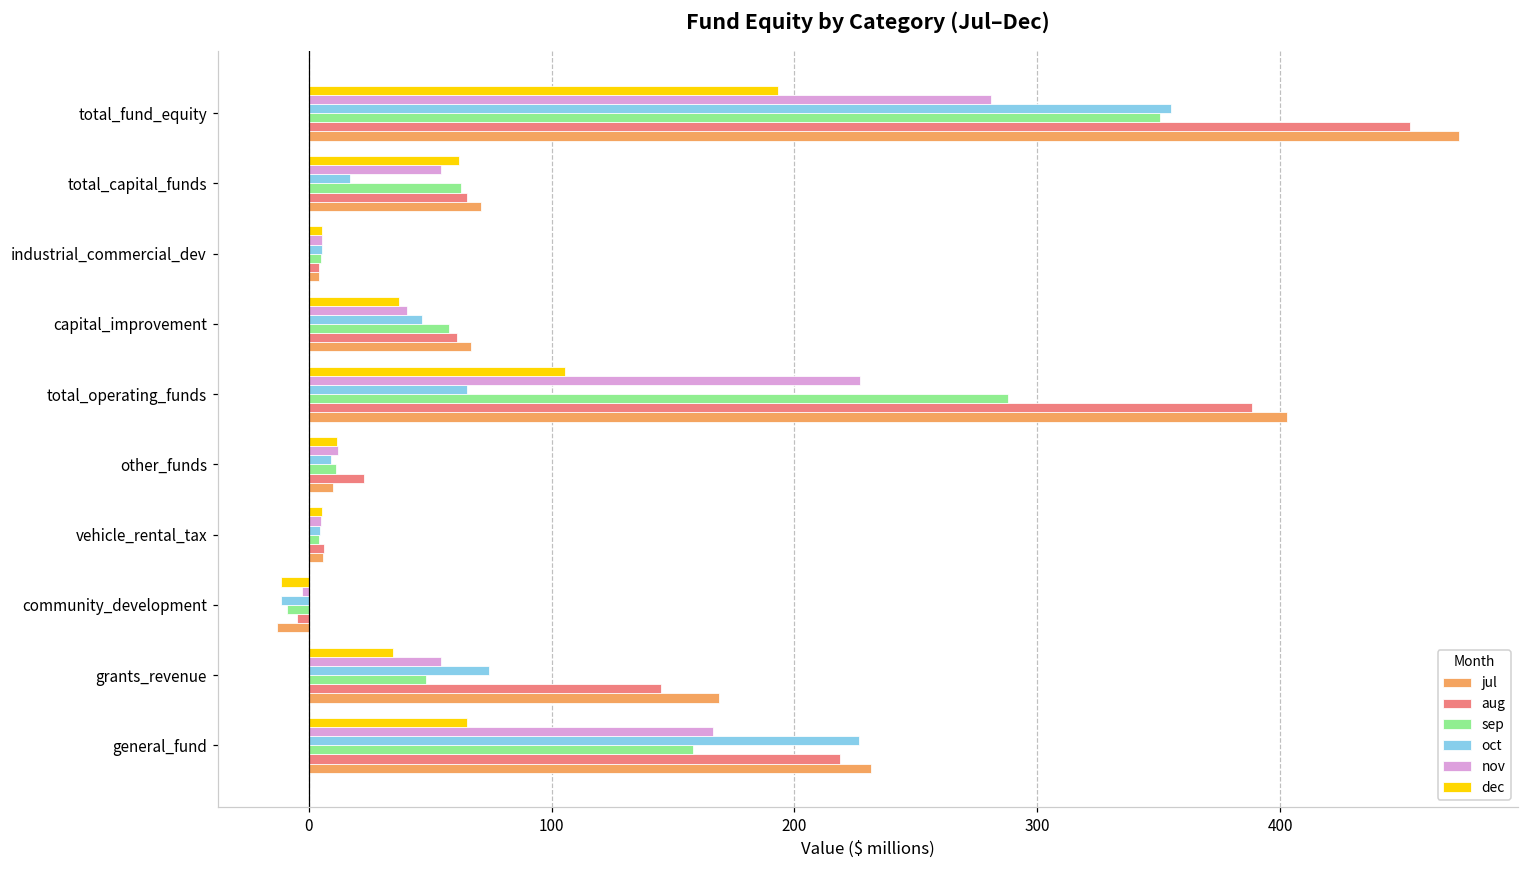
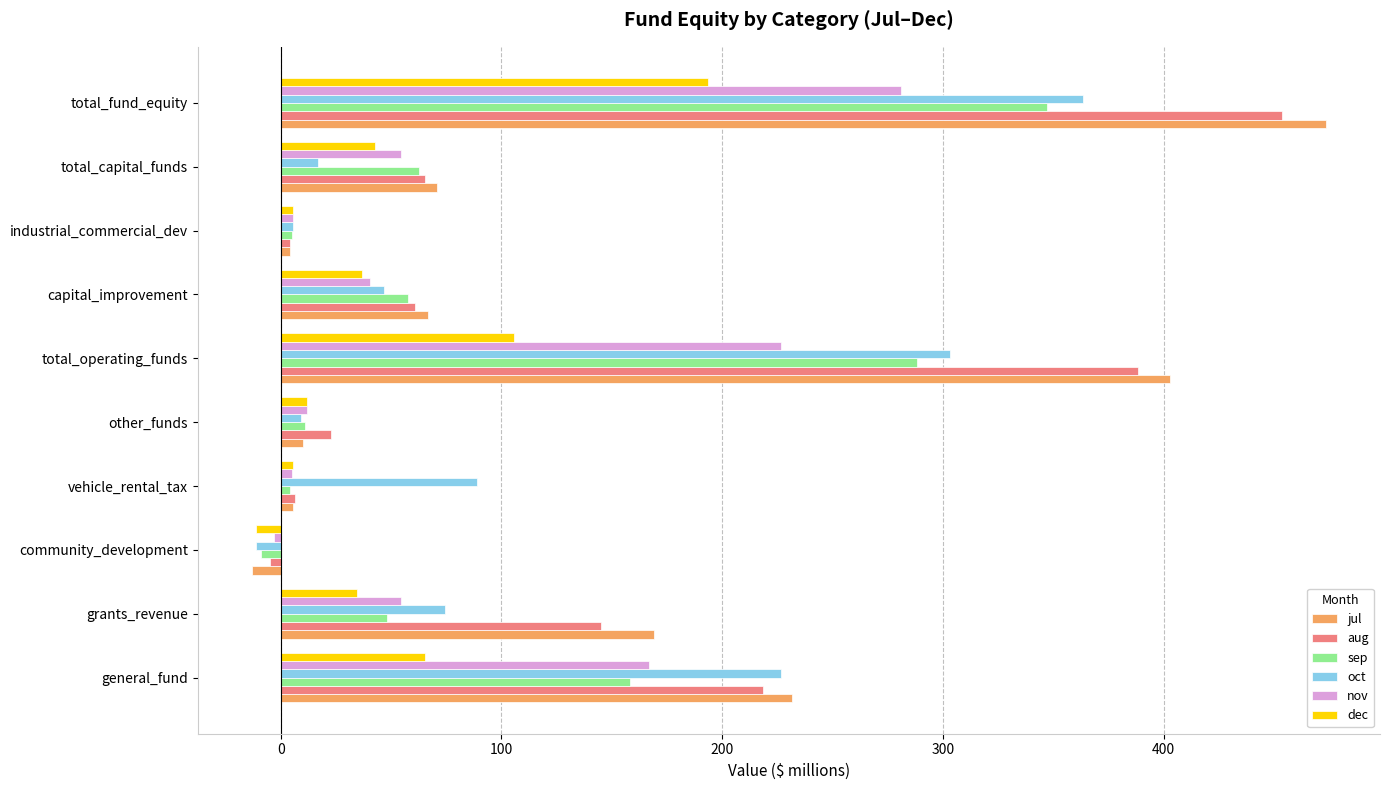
  {
    "sep": {
-     "total_fund_equity": 351,
+     "total_fund_equity": 347,
      "total_capital_funds": 63,
      "industrial_commercial_dev": 5,
      "capital_improvement": 58,
      "total_operating_funds": 288,
      "other_funds": 11,
      "vehicle_rental_tax": 4,
      "community_development": -9,
      "grants_revenue": 48,
      "general_fund": 158
    },
    "oct": {
-     "total_fund_equity": 355,
+     "total_fund_equity": 364,
      "total_capital_funds": 17,
      "industrial_commercial_dev": 6,
      "capital_improvement": 47,
-     "total_operating_funds": 65,
+     "total_operating_funds": 303,
      "other_funds": 9,
-     "vehicle_rental_tax": 5,
+     "vehicle_rental_tax": 89,
      "community_development": -11,
      "grants_revenue": 74,
      "general_fund": 227
    },
    "nov": {
      "total_fund_equity": 281,
      "total_capital_funds": 54,
      "industrial_commercial_dev": 6,
      "capital_improvement": 41,
      "total_operating_funds": 227,
      "other_funds": 12,
      "vehicle_rental_tax": 5,
      "community_development": -3,
      "grants_revenue": 55,
      "general_fund": 167
    },
    "dec": {
      "total_fund_equity": 193,
-     "total_capital_funds": 62,
+     "total_capital_funds": 43,
      "industrial_commercial_dev": 6,
      "capital_improvement": 37,
      "total_operating_funds": 106,
      "other_funds": 12,
      "vehicle_rental_tax": 5,
      "community_development": -11,
      "grants_revenue": 35,
      "general_fund": 65
    }
  }
